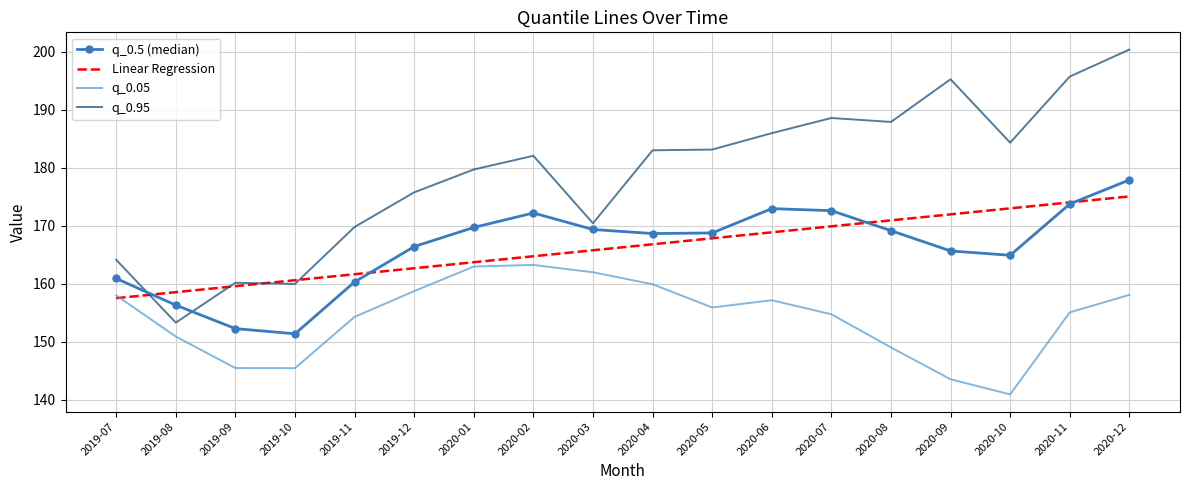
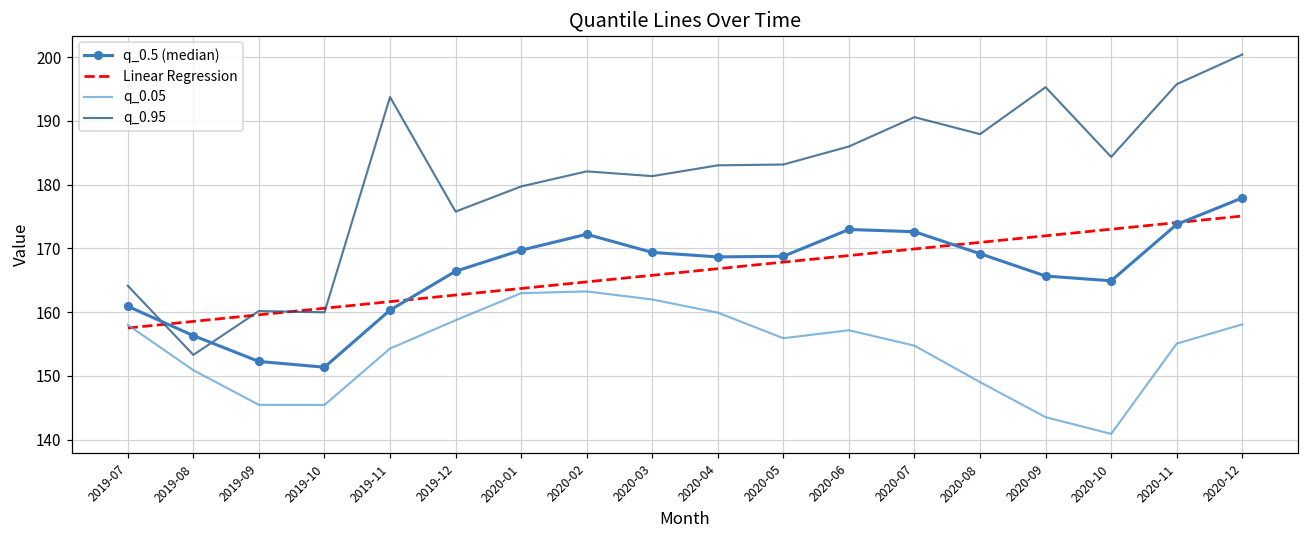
  {
    "Linear Regression": {
      "2019-07": 158,
      "2019-08": 159,
      "2019-09": 160,
      "2019-10": 161,
      "2019-11": 162,
      "2019-12": 163,
      "2020-01": 164,
      "2020-02": 165,
      "2020-03": 166,
      "2020-04": 167,
      "2020-05": 168,
      "2020-06": 169,
      "2020-07": 170,
      "2020-08": 171,
      "2020-09": 172,
      "2020-10": 173,
      "2020-12": 175
    },
    "q_0.95": {
      "2019-07": 164,
      "2019-08": 153,
      "2019-09": 160,
      "2019-10": 160,
-     "2019-11": 170,
+     "2019-11": 194,
      "2019-12": 176,
      "2020-01": 180,
      "2020-02": 182,
-     "2020-03": 170,
+     "2020-03": 181,
      "2020-04": 183,
      "2020-05": 183,
      "2020-06": 186,
-     "2020-07": 189,
+     "2020-07": 191,
      "2020-08": 188,
      "2020-09": 195,
      "2020-10": 184,
      "2020-11": 196,
      "2020-12": 200
    }
  }
